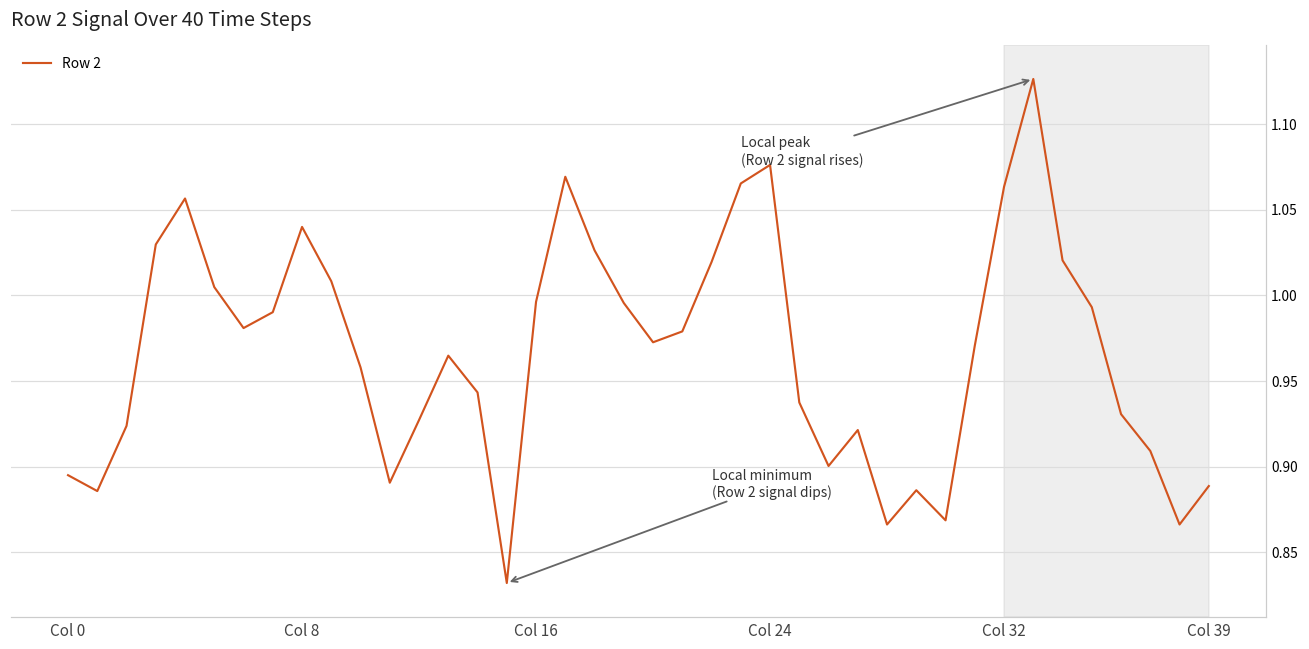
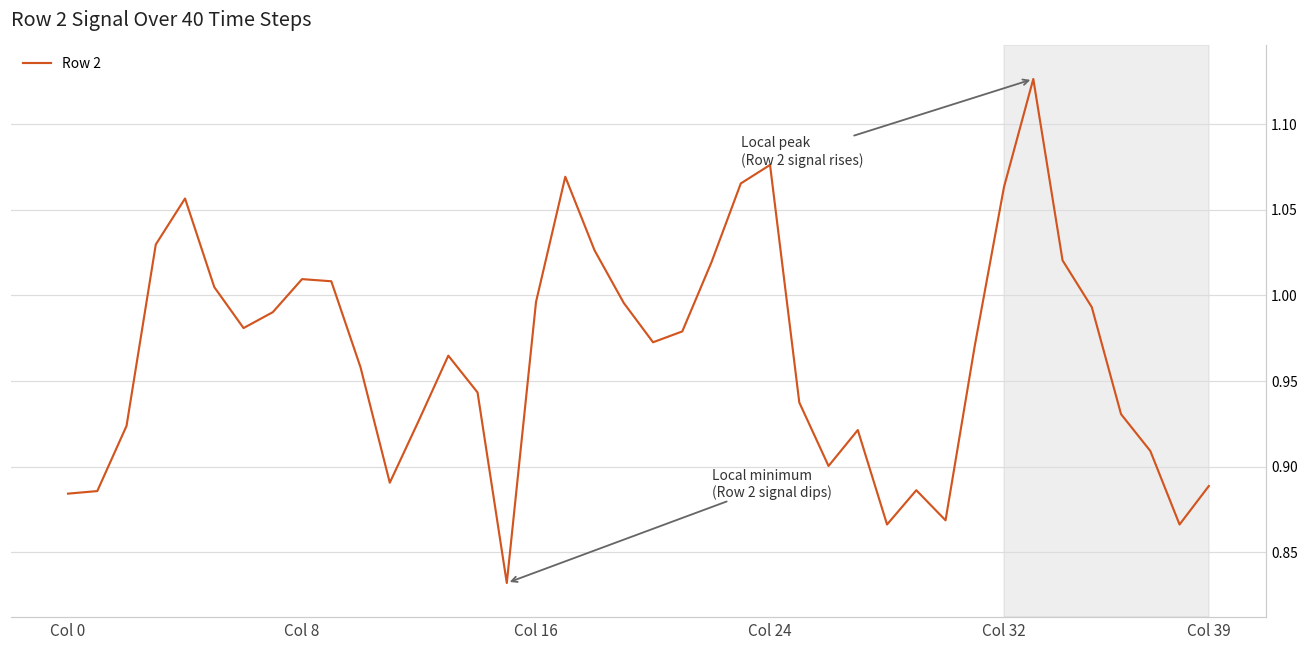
  {
-   "Col 0": 0.895,
-   "Col 8": 1.040,
+   "Col 0": 0.884,
+   "Col 8": 1.010,
    "Col 16": 0.996,
    "Col 32": 1.063,
    "Col 39": 0.889
  }
